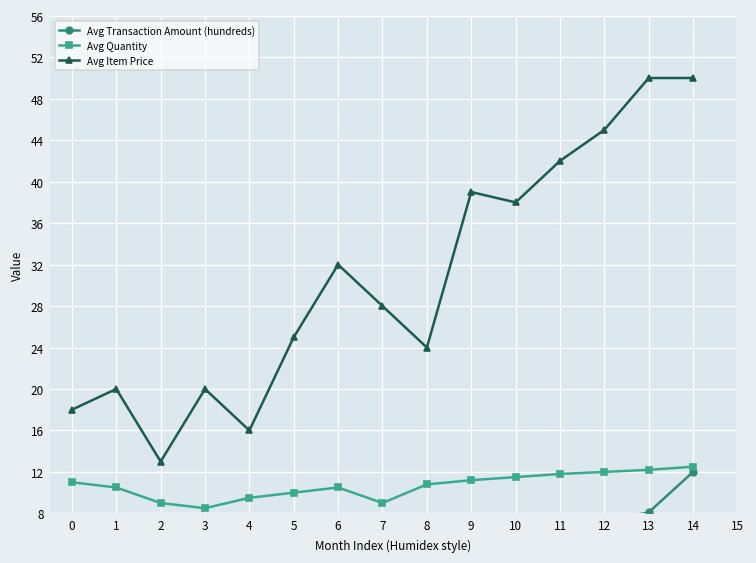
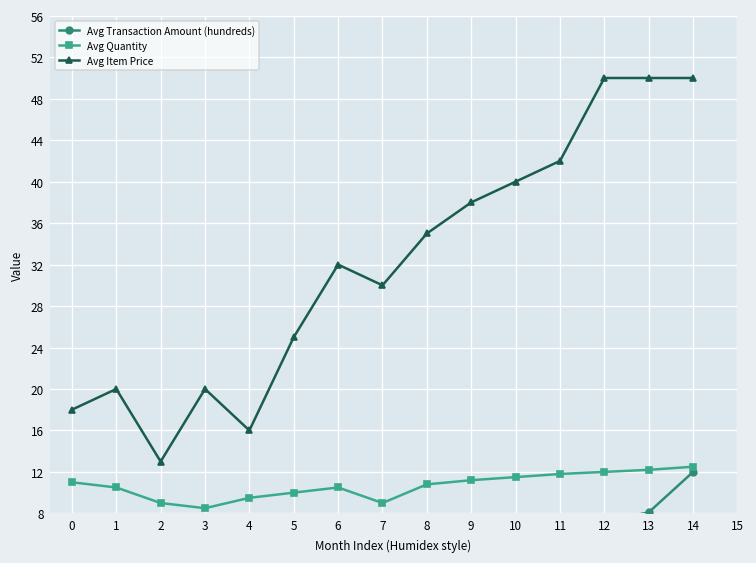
  {
    "Avg Item Price": {
      "0": 18,
      "1": 20,
      "2": 13,
      "3": 20,
      "4": 16,
      "5": 25,
      "6": 32,
-     "7": 28,
-     "8": 24,
-     "9": 39,
-     "10": 38,
+     "7": 30,
+     "8": 35,
+     "9": 38,
+     "10": 40,
      "11": 42,
-     "12": 45,
+     "12": 50,
      "13": 50,
      "14": 50
    }
  }
